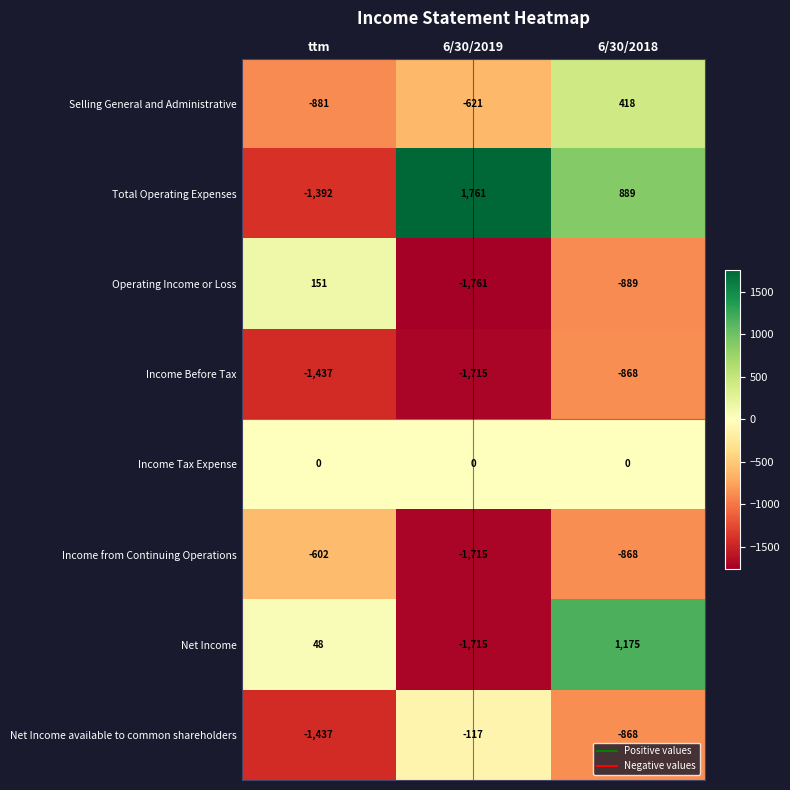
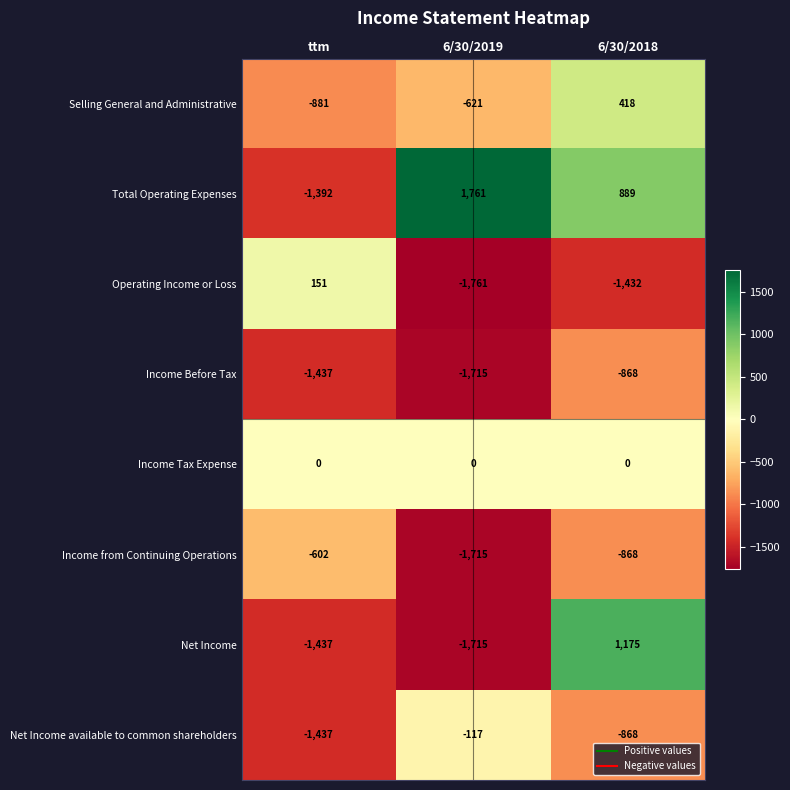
  {
    "Selling General and Administrative": {
      "ttm": "-881",
      "6/30/2019": "-621",
      "6/30/2018": "418"
    },
    "Total Operating Expenses": {
      "ttm": "-1,392",
      "6/30/2019": "1,761",
      "6/30/2018": "889"
    },
    "Operating Income or Loss": {
      "ttm": "151",
      "6/30/2019": "-1,761",
-     "6/30/2018": "-889"
+     "6/30/2018": "-1,432"
    },
    "Income Before Tax": {
      "ttm": "-1,437",
      "6/30/2019": "-1,715",
      "6/30/2018": "-868"
    },
    "Income Tax Expense": {
      "ttm": "0",
      "6/30/2019": "0",
      "6/30/2018": "0"
    },
    "Income from Continuing Operations": {
      "ttm": "-602",
      "6/30/2019": "-1,715",
      "6/30/2018": "-868"
    },
    "Net Income": {
-     "ttm": "48",
+     "ttm": "-1,437",
      "6/30/2019": "-1,715",
      "6/30/2018": "1,175"
    },
    "Net Income available to common shareholders": {
      "ttm": "-1,437",
      "6/30/2019": "-117",
      "6/30/2018": "-868"
    }
  }
